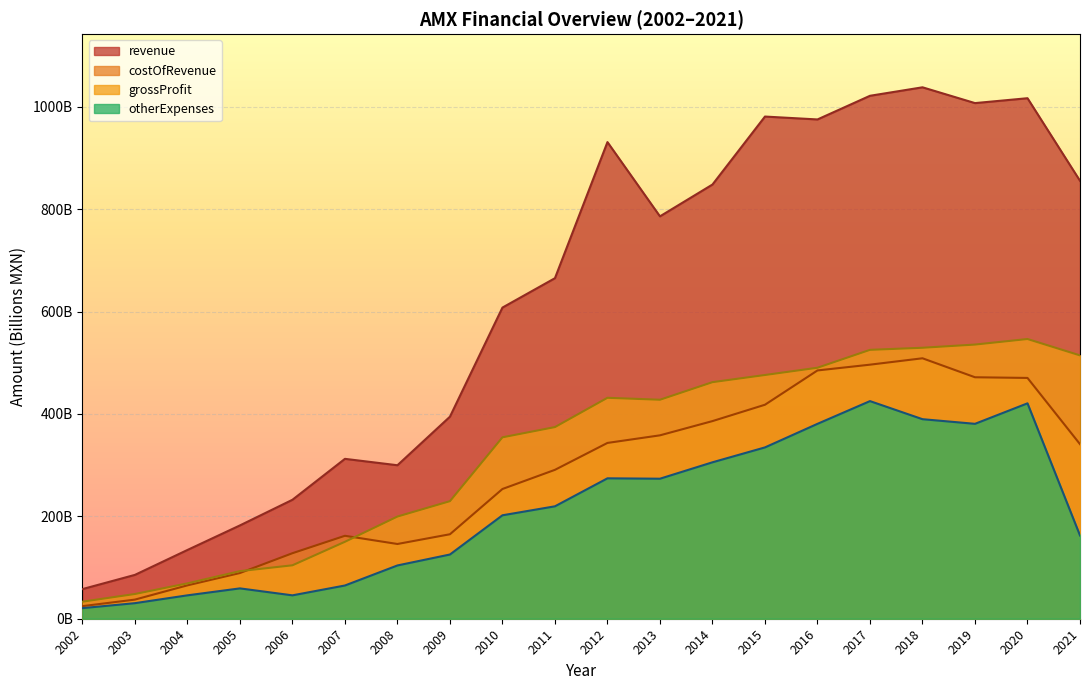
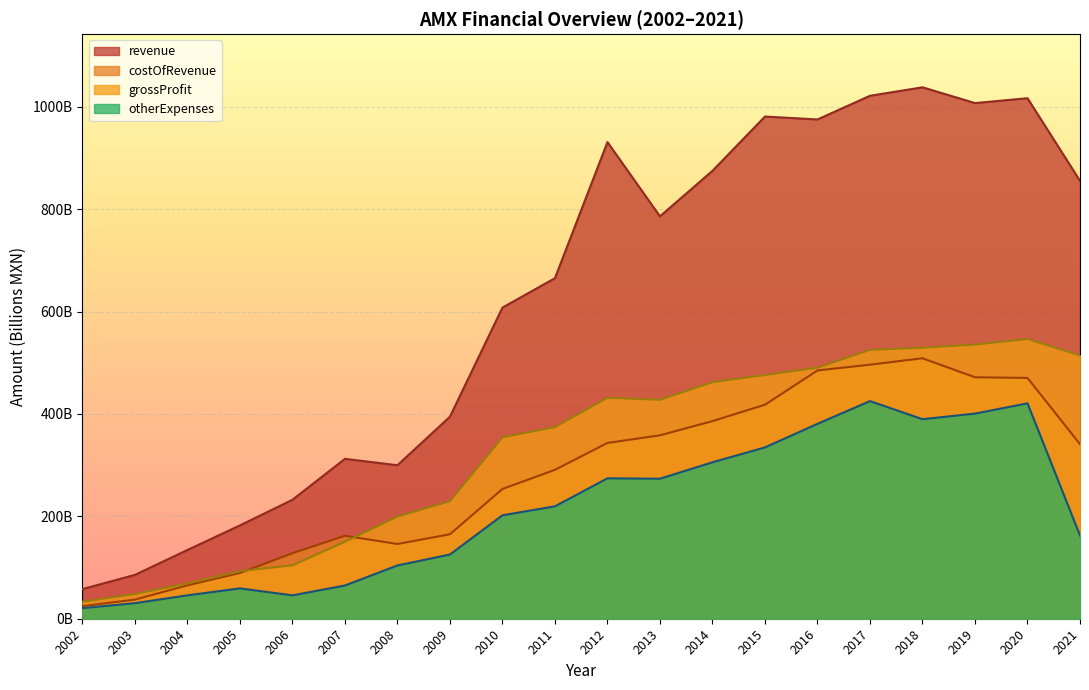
  {
    "revenue": {
      "2002": 60000000000,
      "2003": 90000000000,
      "2004": 130000000000,
      "2005": 180000000000,
      "2006": 230000000000,
      "2007": 310000000000,
      "2008": 300000000000,
      "2009": 390000000000,
      "2010": 610000000000,
      "2011": 670000000000,
      "2012": 930000000000,
      "2013": 790000000000,
-     "2014": 850000000000,
+     "2014": 880000000000,
      "2015": 980000000000,
      "2016": 980000000000,
      "2017": 1020000000000,
      "2018": 1040000000000,
      "2019": 1010000000000,
      "2020": 1020000000000,
      "2021": 860000000000
    },
    "otherExpenses": {
      "2003": 30000000000,
      "2004": 50000000000,
      "2005": 60000000000,
      "2006": 50000000000,
      "2007": 60000000000,
      "2008": 100000000000,
      "2009": 130000000000,
      "2010": 200000000000,
      "2011": 220000000000,
      "2012": 270000000000,
      "2013": 270000000000,
      "2014": 310000000000,
      "2015": 330000000000,
      "2016": 380000000000,
      "2017": 430000000000,
      "2018": 390000000000,
-     "2019": 380000000000,
+     "2019": 400000000000,
      "2020": 420000000000,
      "2021": 160000000000
    }
  }
